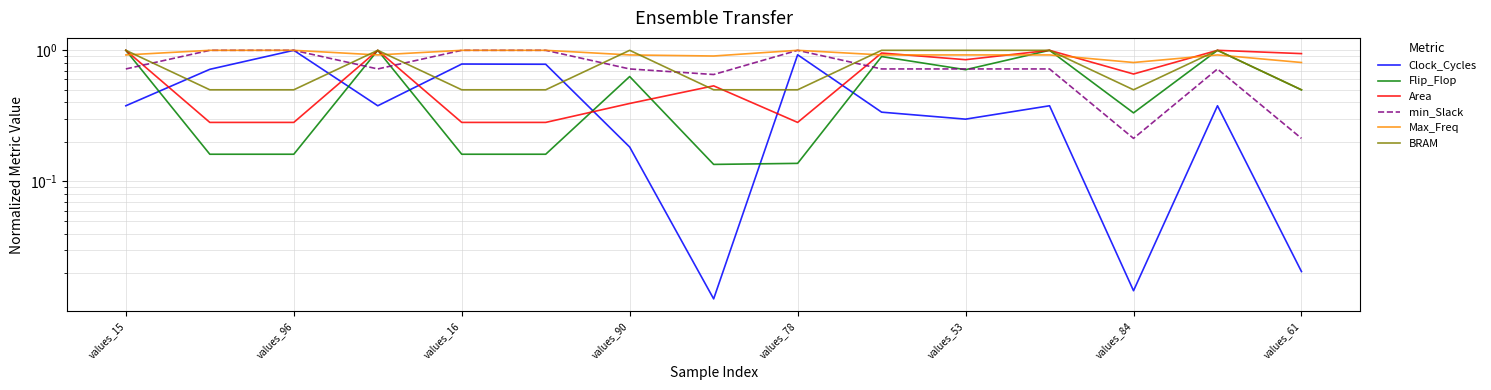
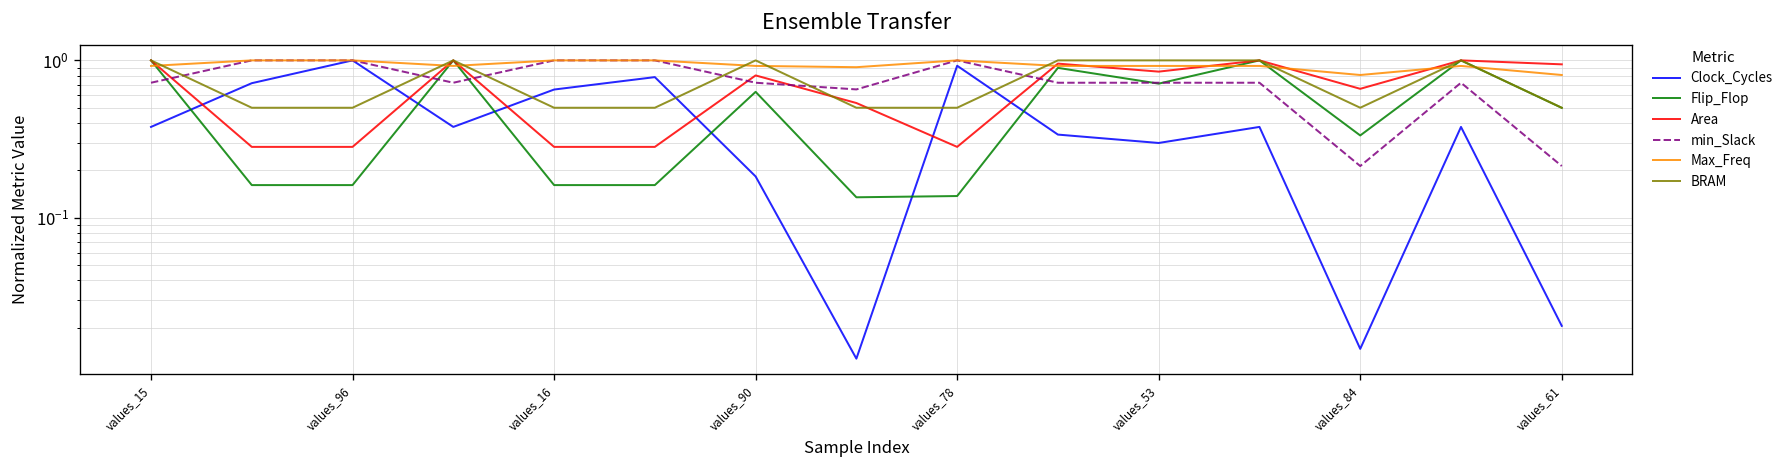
  {
    "Clock_Cycles": {
      "values_15": 0.38,
-     "values_16": 0.8,
+     "values_16": 0.7,
      "values_90": 0.18,
      "values_78": 0.9,
      "values_53": 0.3,
      "values_84": 0.015,
      "values_61": 0.021
    },
    "Flip_Flop": {
      "values_96": 0.16,
      "values_16": 0.16,
      "values_90": 0.6,
      "values_78": 0.14,
      "values_84": 0.33
    },
    "Area": {
      "values_96": 0.28,
      "values_16": 0.28,
-     "values_90": 0.39,
+     "values_90": 0.8,
      "values_78": 0.28,
      "values_53": 0.8,
      "values_84": 0.7,
      "values_61": 0.9
    },
    "min_Slack": {
      "values_15": 0.7,
      "values_90": 0.7,
      "values_84": 0.21,
      "values_61": 0.21
    },
    "Max_Freq": {
      "values_15": 0.9,
      "values_90": 0.9,
      "values_53": 0.9,
      "values_84": 0.8,
      "values_61": 0.8
    },
    "BRAM": {
      "values_96": 0.50,
      "values_16": 0.50,
      "values_90": 1.0,
      "values_78": 0.50,
      "values_53": 1.0,
      "values_84": 0.50
    }
  }
